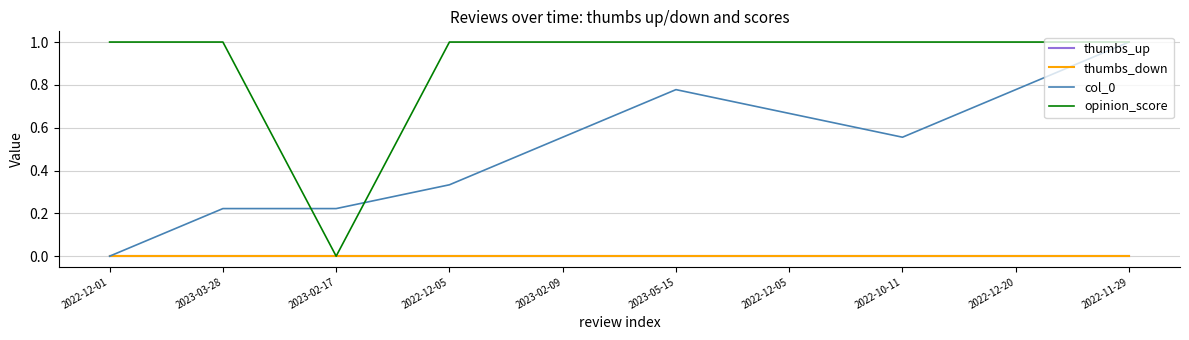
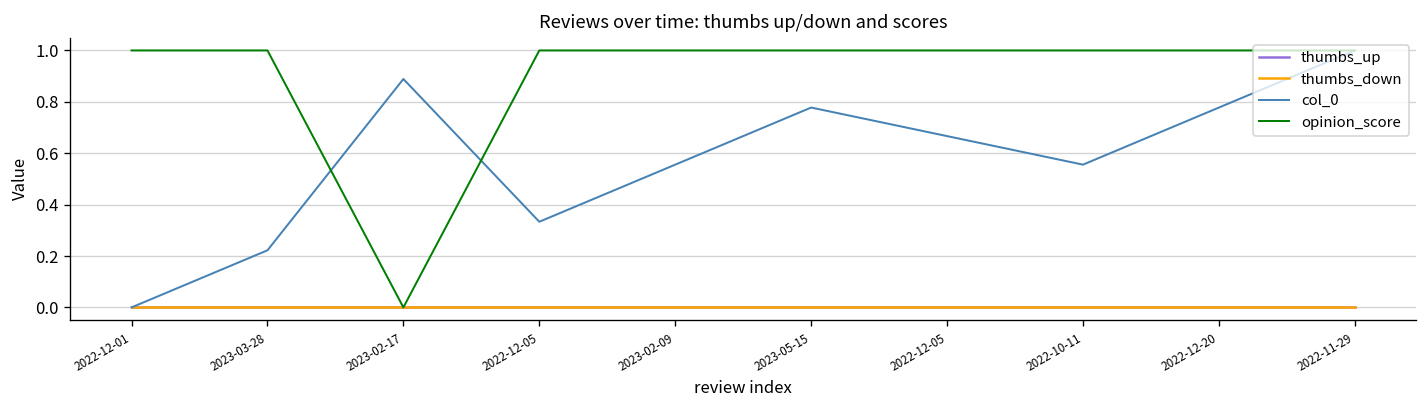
  {
    "thumbs_down": {
      "2023-03-28": 0.00,
      "2023-02-09": 0.00,
      "2023-05-15": 0.00,
      "2022-10-11": 0.00,
      "2022-12-20": 0.00,
      "2022-11-29": 0.00
    },
    "col_0": {
      "2023-03-28": 0.22,
-     "2023-02-17": 0.22,
+     "2023-02-17": 0.89,
      "2023-02-09": 0.56,
      "2023-05-15": 0.78,
      "2022-10-11": 0.56,
      "2022-12-20": 0.78
    },
    "opinion_score": {
      "2022-12-01": 1.00,
      "2023-03-28": 1.00,
      "2023-02-09": 1.00,
      "2023-05-15": 1.00,
      "2022-10-11": 1.00,
      "2022-12-20": 1.00
    }
  }
